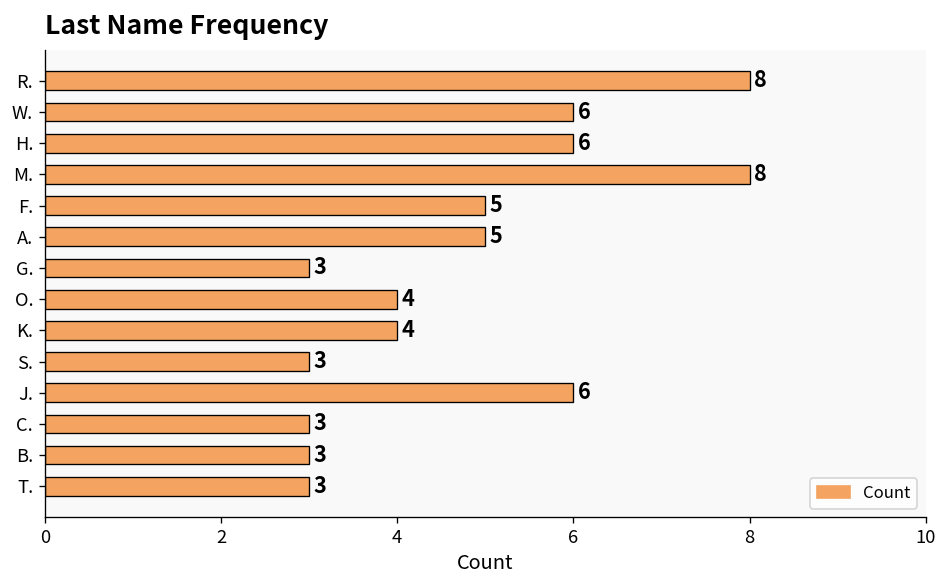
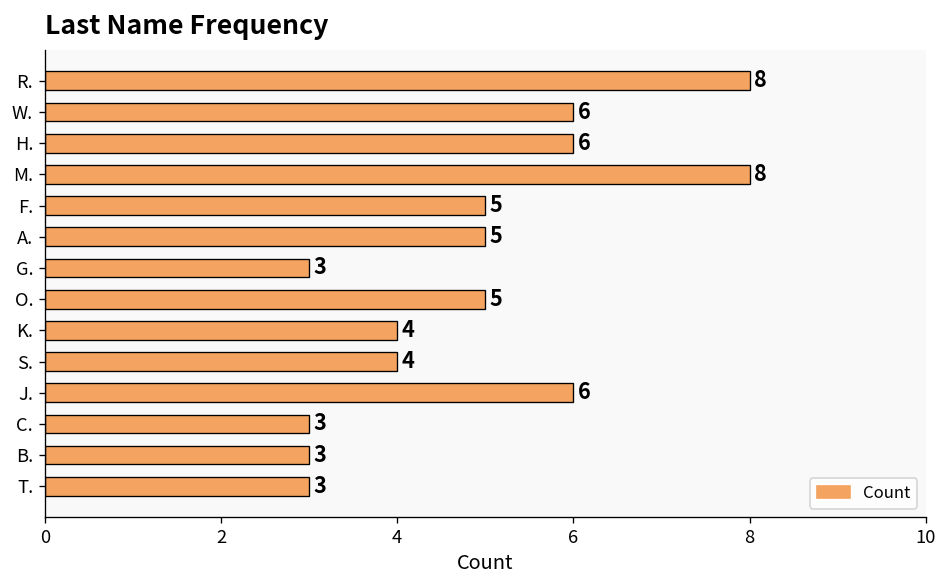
  {
    "R.": 8,
    "W.": 6,
    "H.": 6,
    "M.": 8,
    "F.": 5,
    "A.": 5,
    "G.": 3,
-   "O.": 4,
+   "O.": 5,
    "K.": 4,
-   "S.": 3,
+   "S.": 4,
    "J.": 6,
    "C.": 3,
    "B.": 3,
    "T.": 3
  }
